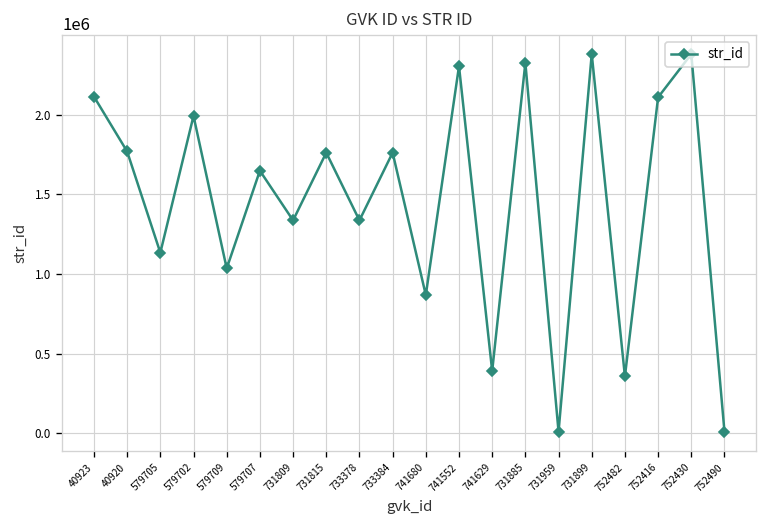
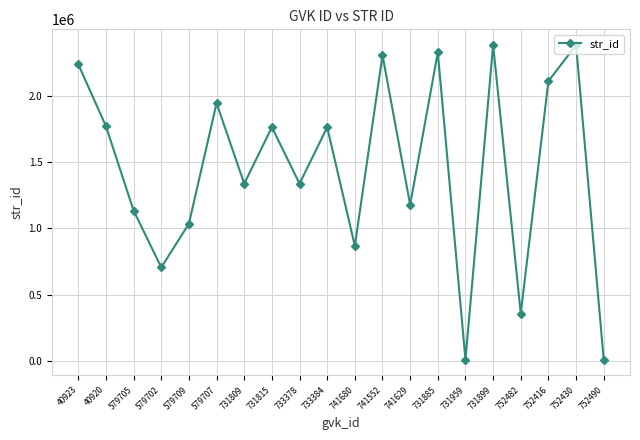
  {
-   "40923": 2110000,
+   "40923": 2230000,
    "40920": 1770000,
    "579705": 1130000,
-   "579702": 1990000,
+   "579702": 710000,
    "579709": 1030000,
-   "579707": 1650000,
+   "579707": 1940000,
    "731809": 1340000,
    "731815": 1760000,
    "733378": 1340000,
    "733384": 1760000,
    "741680": 870000,
    "741552": 2300000,
-   "741629": 390000,
+   "741629": 1180000,
    "731885": 2320000,
    "731959": 10000,
    "731899": 2380000,
    "752482": 360000,
    "752416": 2110000,
    "752490": 10000
  }
